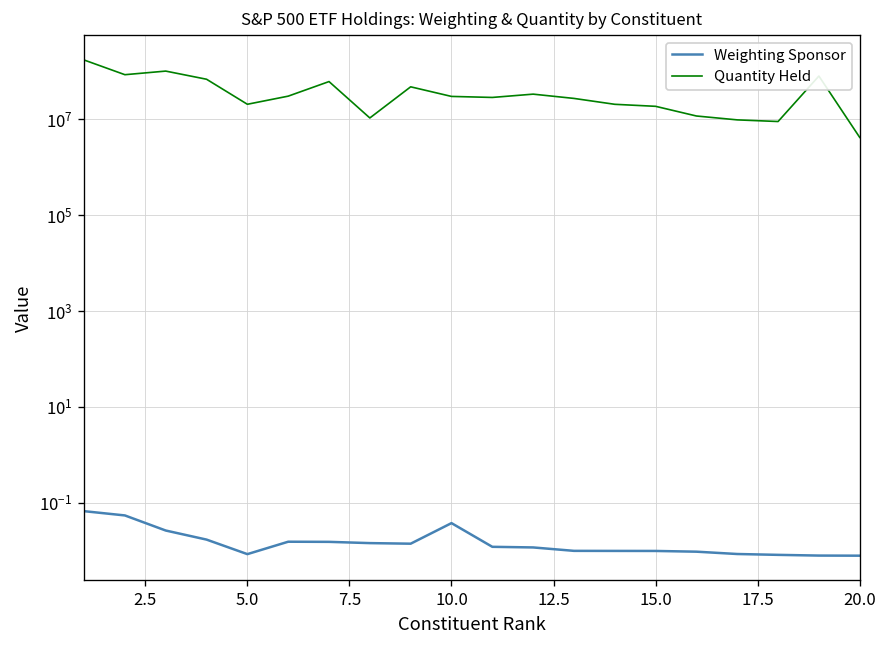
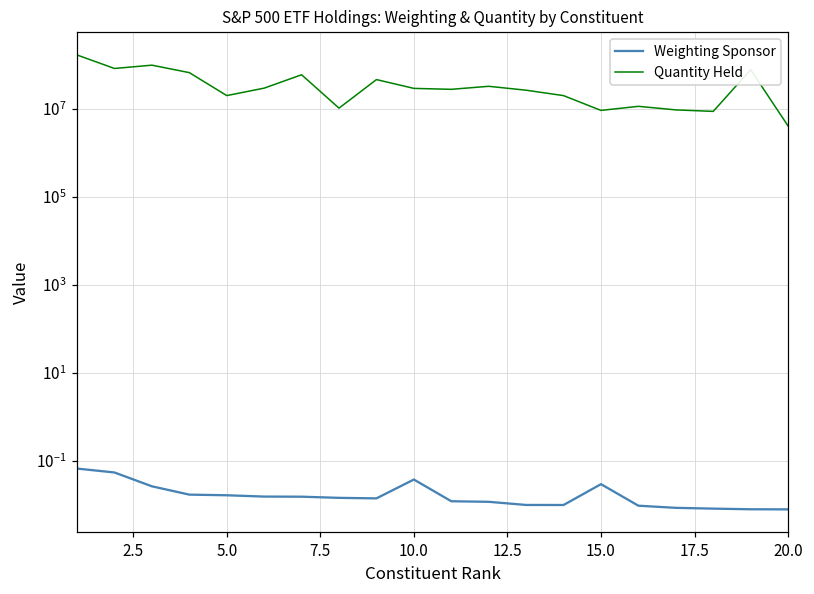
  {
    "Weighting Sponsor": {
-     "5.0": 0.009,
+     "5.0": 0.017,
      "10.0": 0.04,
-     "15.0": 0.010,
+     "15.0": 0.03,
      "20.0": 0.008
    },
    "Quantity Held": {
      "5.0": 20000000,
      "10.0": 30000000,
-     "15.0": 20000000,
+     "15.0": 9000000,
      "20.0": 4000000
    }
  }
